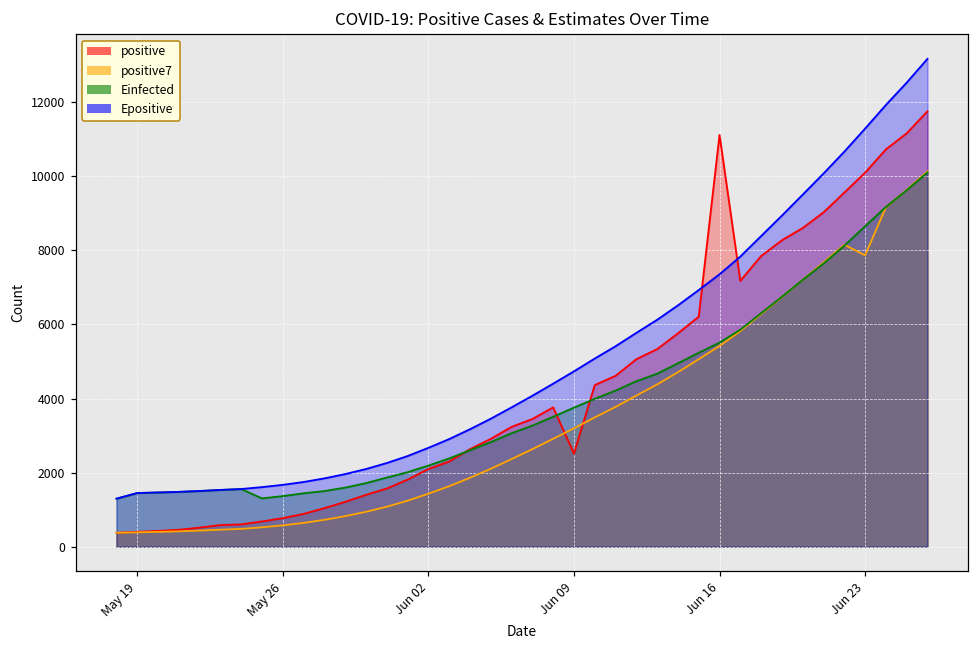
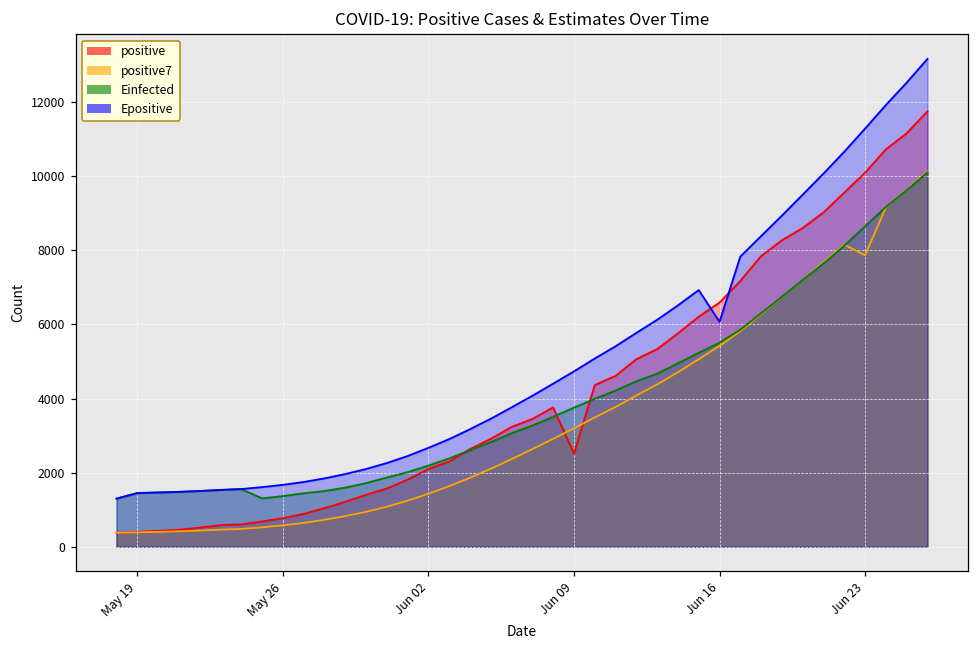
  {
    "positive": {
      "May 26": 800,
      "Jun 02": 2100,
      "Jun 09": 2500,
-     "Jun 16": 11100,
+     "Jun 16": 6600,
      "Jun 23": 10100
    },
    "positive7": {
      "May 26": 600,
      "Jun 02": 1400,
      "Jun 09": 3200,
      "Jun 16": 5400,
      "Jun 23": 7900
    },
    "Einfected": {
      "May 26": 1400,
      "Jun 02": 2200,
      "Jun 09": 3800,
      "Jun 16": 5500,
      "Jun 23": 8700
    },
    "Epositive": {
      "May 26": 1700,
      "Jun 02": 2700,
      "Jun 09": 4700,
-     "Jun 16": 7400,
+     "Jun 16": 6100,
      "Jun 23": 11300
    }
  }
